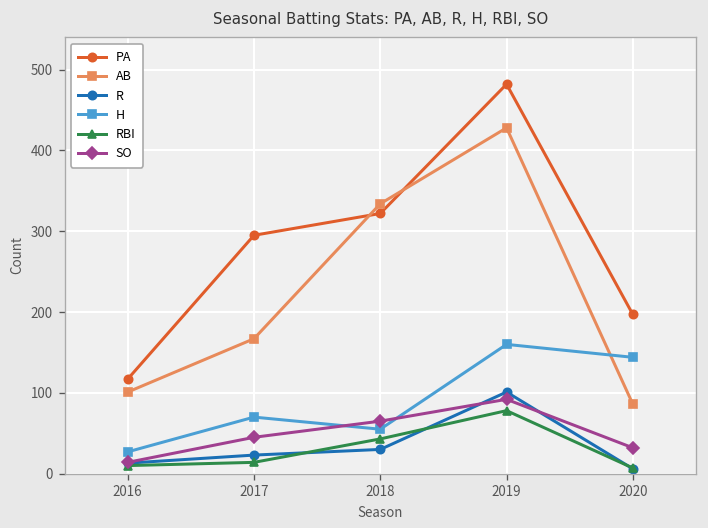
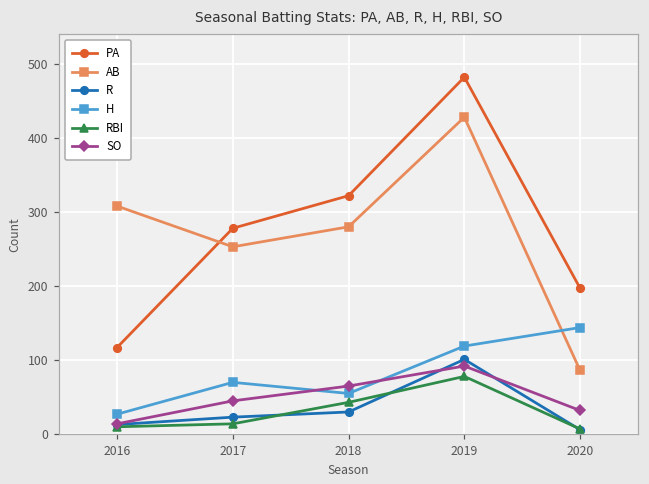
  {
    "PA": {
      "2016": 120,
-     "2017": 300,
+     "2017": 280,
      "2018": 320,
      "2019": 480,
      "2020": 200
    },
    "AB": {
-     "2016": 100,
-     "2017": 170,
-     "2018": 330,
+     "2016": 310,
+     "2017": 250,
+     "2018": 280,
      "2019": 430,
      "2020": 90
    },
    "R": {
      "2017": 20,
      "2018": 30,
      "2019": 100
    },
    "H": {
      "2016": 30,
      "2017": 70,
      "2018": 60,
-     "2019": 160,
+     "2019": 120,
      "2020": 140
    },
    "RBI": {
      "2017": 10,
      "2018": 40,
      "2019": 80
    },
    "SO": {
      "2017": 50,
      "2018": 70,
      "2019": 90,
      "2020": 30
    }
  }
